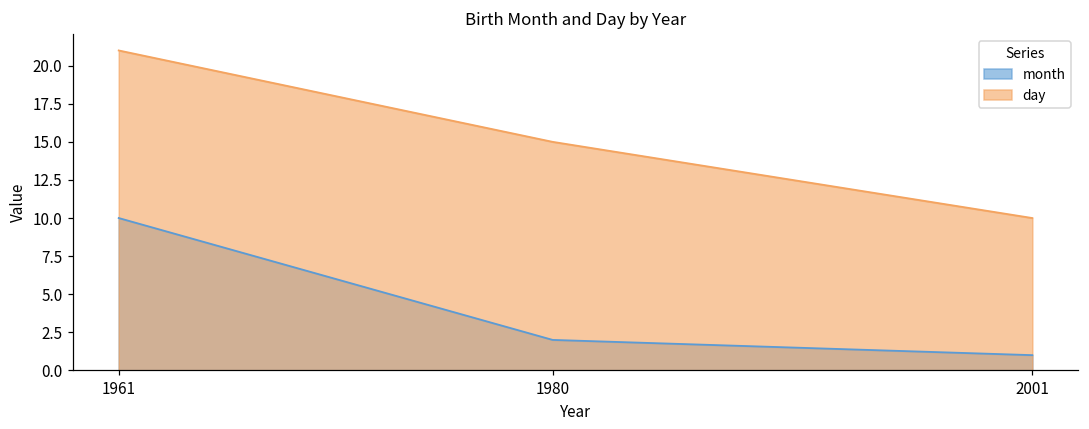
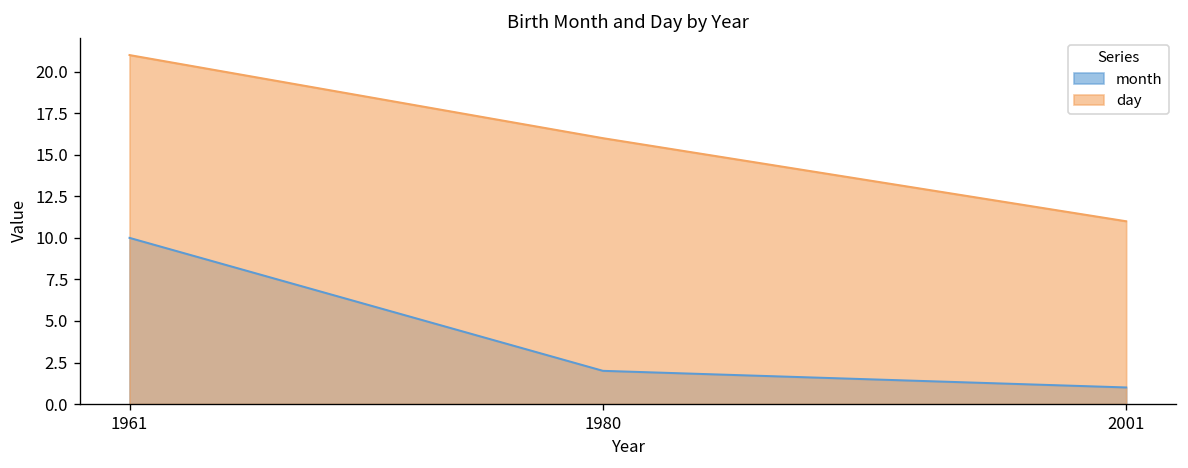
  {
    "month": {
      "1961": 10,
      "1980": 2,
      "2001": 1
    },
    "day": {
      "1961": 21,
-     "1980": 15,
-     "2001": 10
+     "1980": 16,
+     "2001": 11
    }
  }
